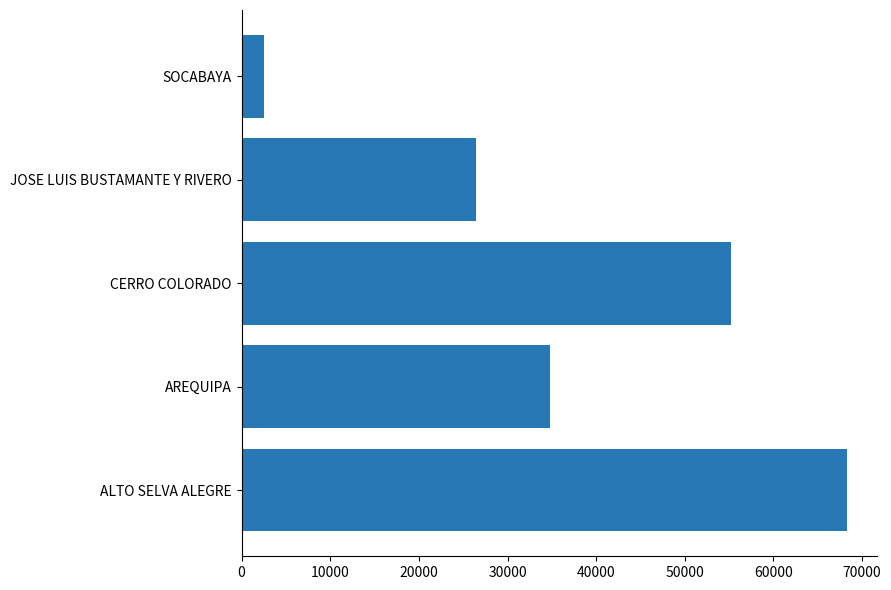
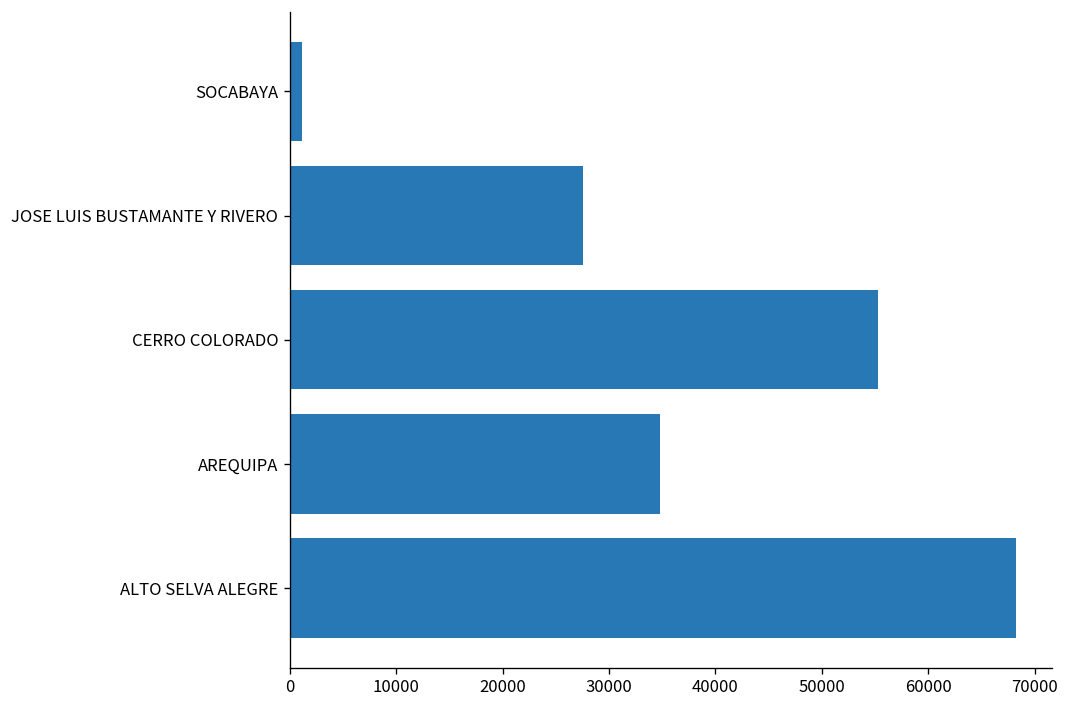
  {
-   "SOCABAYA": 3000,
-   "JOSE LUIS BUSTAMANTE Y RIVERO": 26000,
+   "SOCABAYA": 1000,
+   "JOSE LUIS BUSTAMANTE Y RIVERO": 28000,
    "CERRO COLORADO": 55000,
    "AREQUIPA": 35000,
    "ALTO SELVA ALEGRE": 68000
  }
